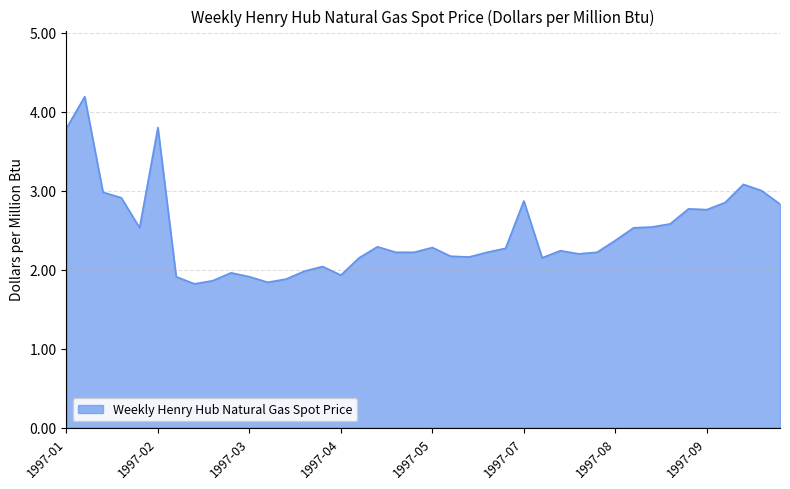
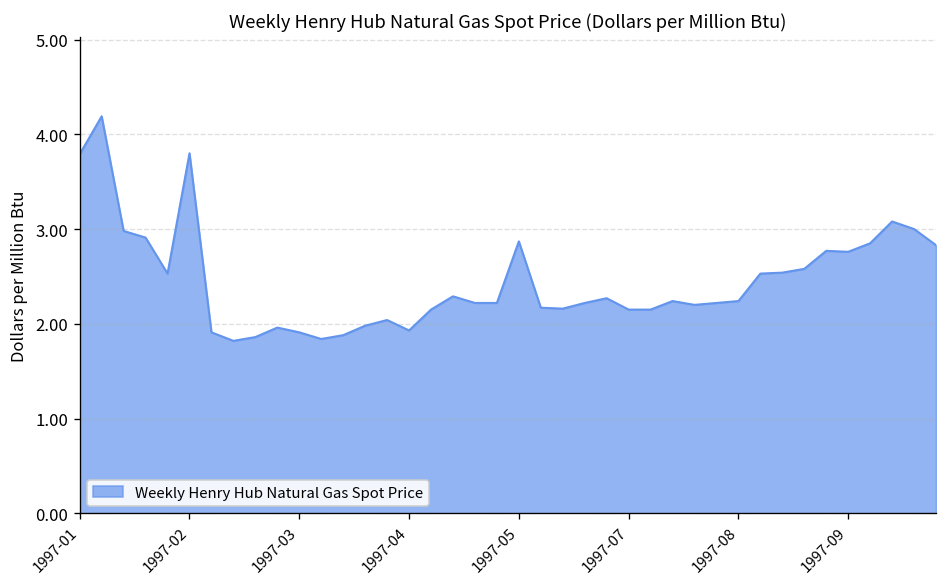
  {
    "1997-01": 3.8,
    "1997-02": 3.8,
    "1997-03": 1.9,
    "1997-04": 1.9,
-   "1997-05": 2.3,
-   "1997-07": 2.9,
-   "1997-08": 2.4,
+   "1997-05": 2.9,
+   "1997-07": 2.2,
+   "1997-08": 2.2,
    "1997-09": 2.8
  }
